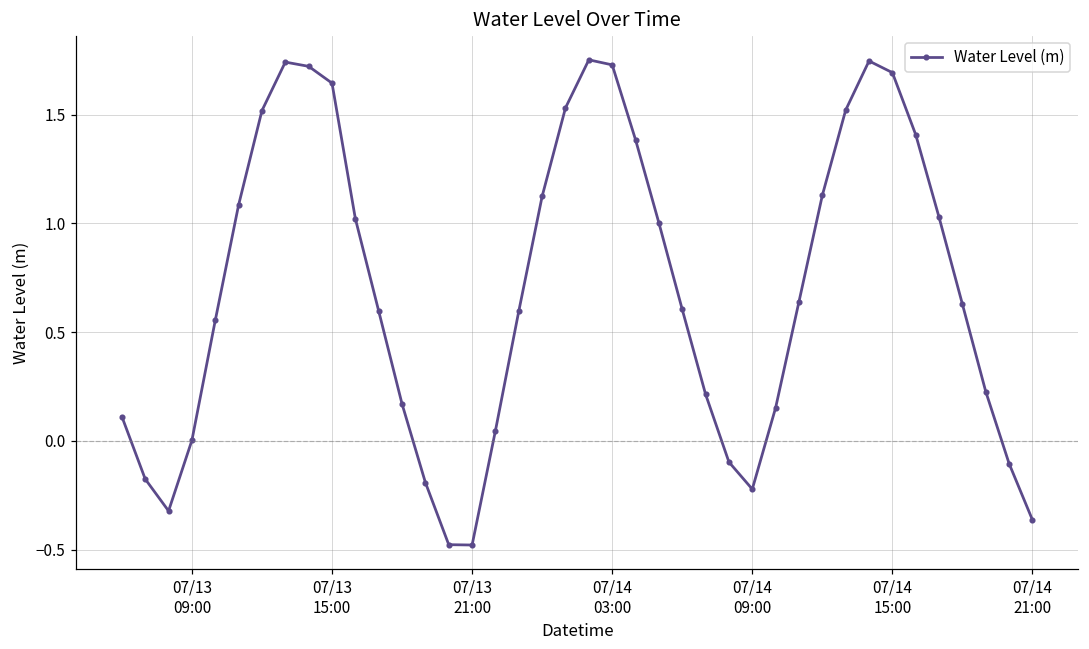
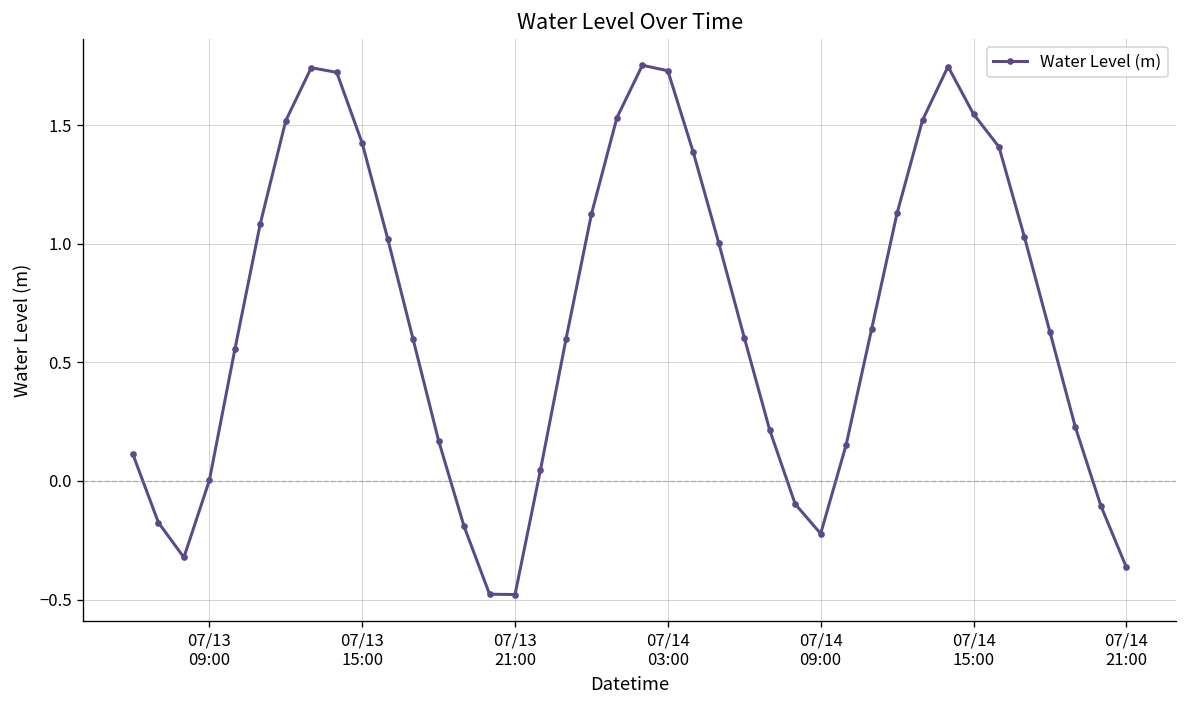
  {
    "07/13 09:00": 0.00,
-   "07/13 15:00": 1.64,
+   "07/13 15:00": 1.42,
    "07/13 21:00": -0.48,
    "07/14 03:00": 1.73,
    "07/14 09:00": -0.22,
-   "07/14 15:00": 1.69,
+   "07/14 15:00": 1.55,
    "07/14 21:00": -0.36
  }
